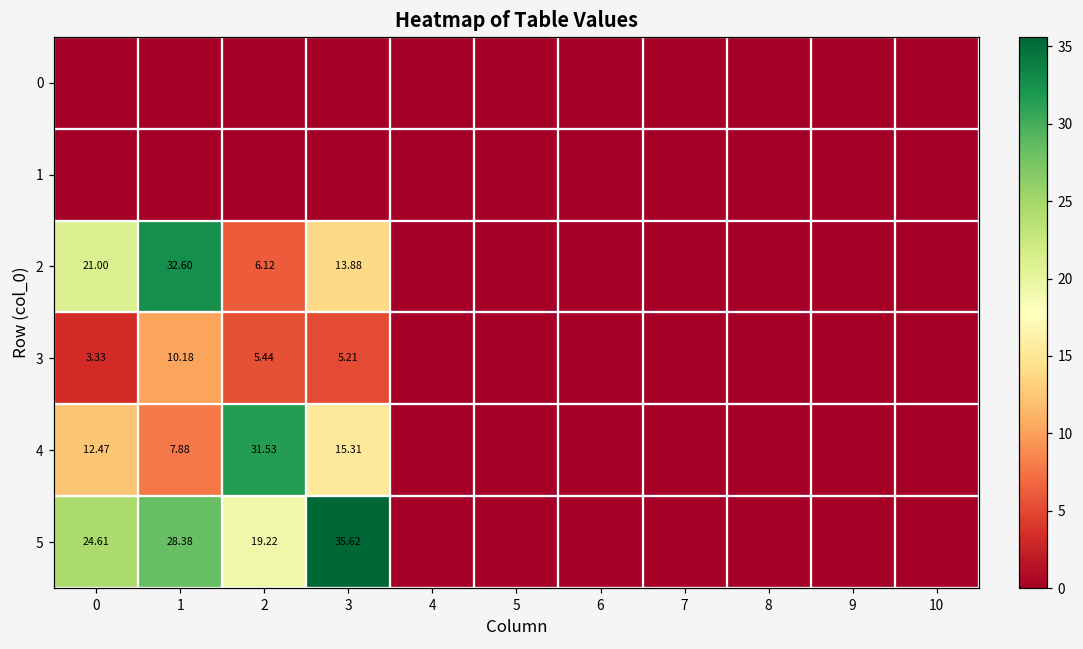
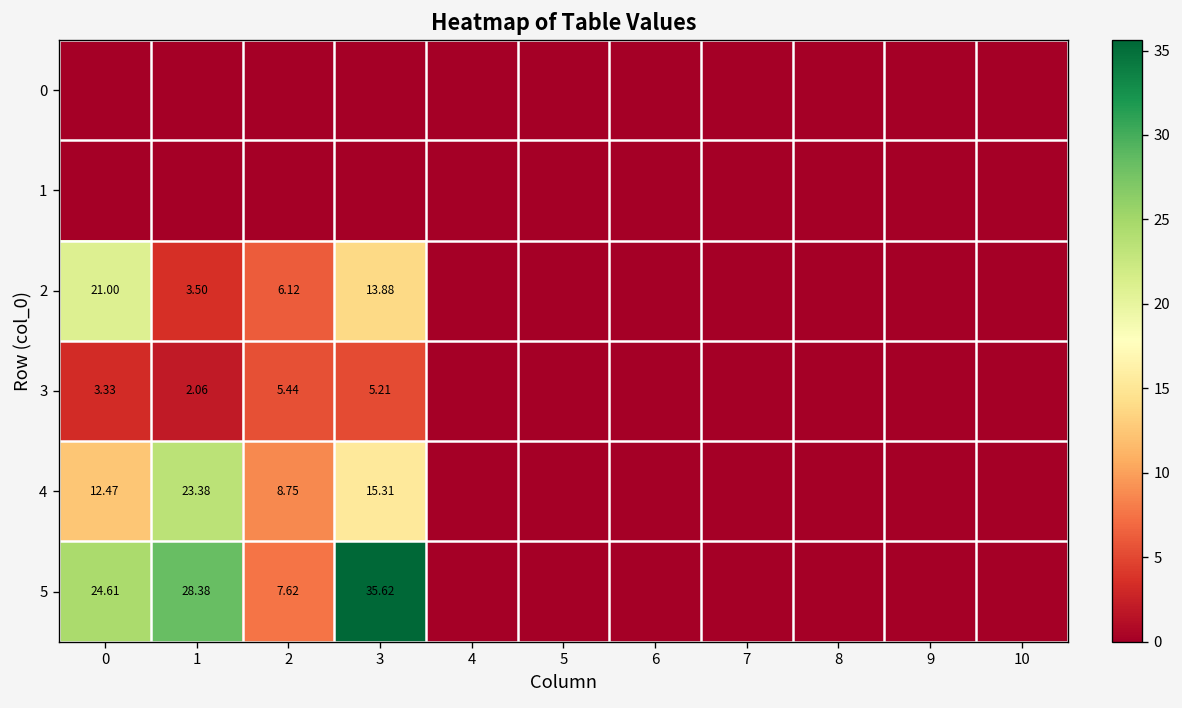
  {
    "2": {
      "0": 21.00,
-     "1": 32.60,
+     "1": 3.50,
      "2": 6.12,
      "3": 13.88
    },
    "3": {
      "0": 3.33,
-     "1": 10.18,
+     "1": 2.06,
      "2": 5.44,
      "3": 5.21
    },
    "4": {
      "0": 12.47,
-     "1": 7.88,
-     "2": 31.53,
+     "1": 23.38,
+     "2": 8.75,
      "3": 15.31
    },
    "5": {
      "0": 24.61,
      "1": 28.38,
-     "2": 19.22,
+     "2": 7.62,
      "3": 35.62
    }
  }
